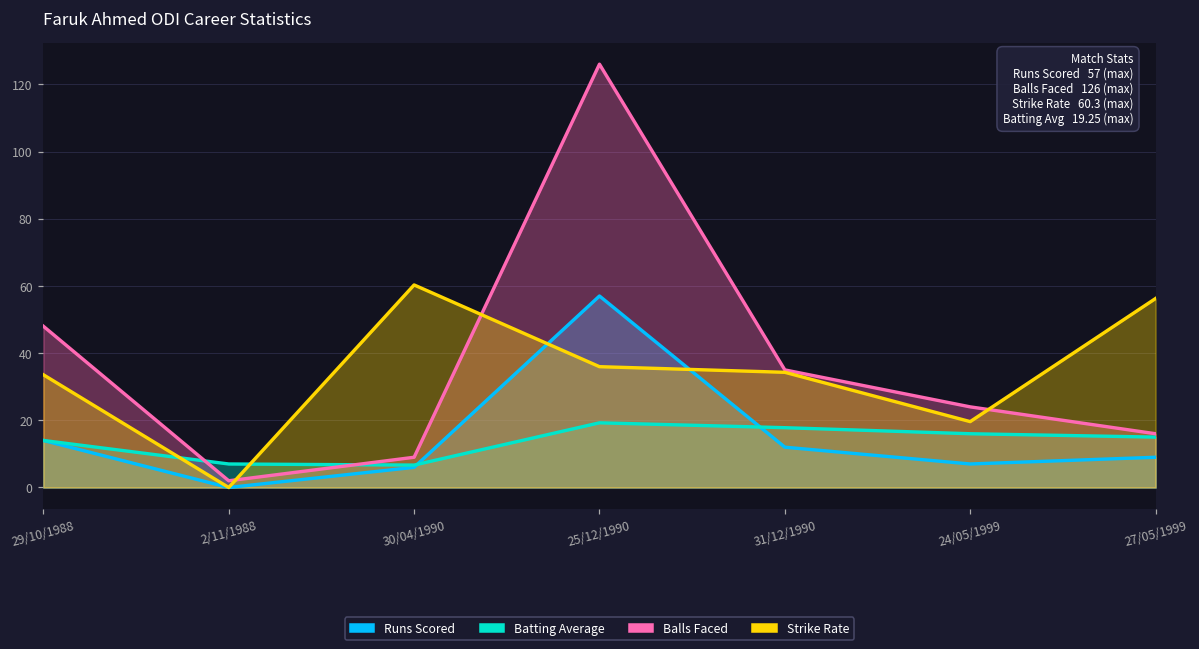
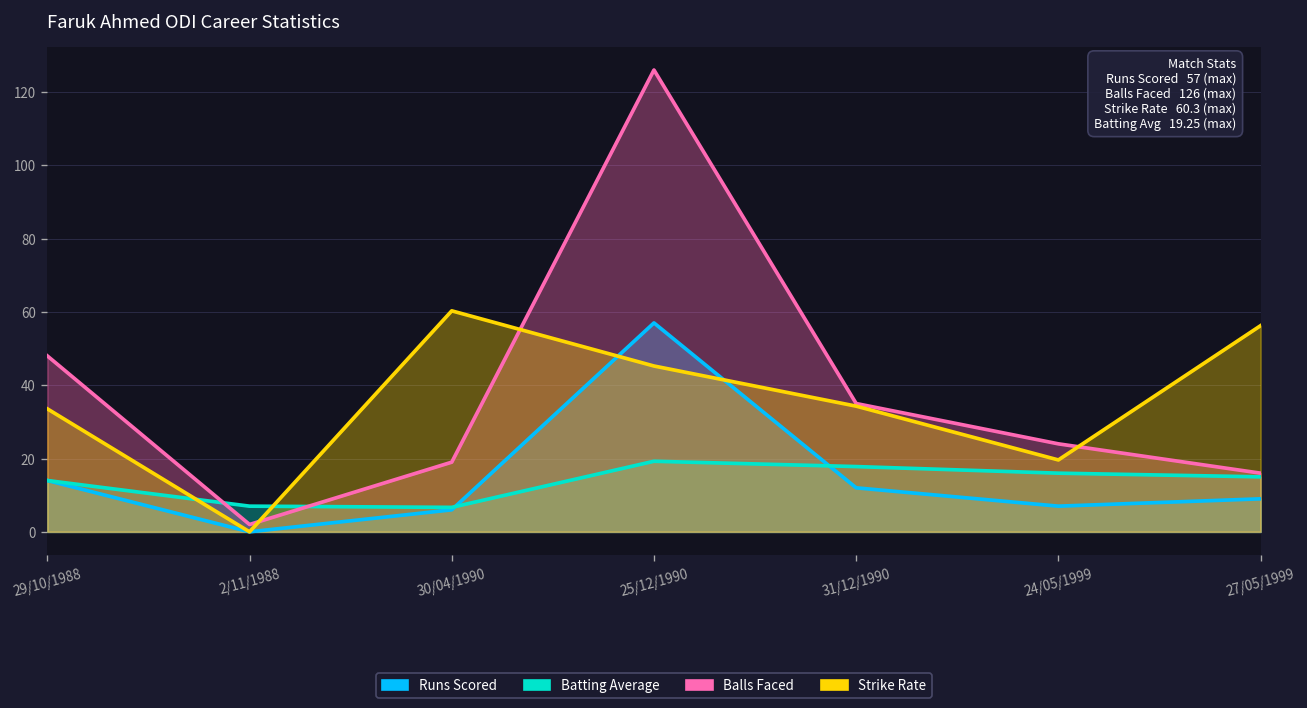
  {
    "Balls Faced": {
      "29/10/1988": 48,
      "2/11/1988": 2,
-     "30/04/1990": 9,
+     "30/04/1990": 19,
      "25/12/1990": 126,
      "24/05/1999": 24,
      "27/05/1999": 16
    },
    "Strike Rate": {
      "29/10/1988": 34,
      "30/04/1990": 60,
-     "25/12/1990": 36,
+     "25/12/1990": 45,
      "24/05/1999": 20,
      "27/05/1999": 56
    }
  }
